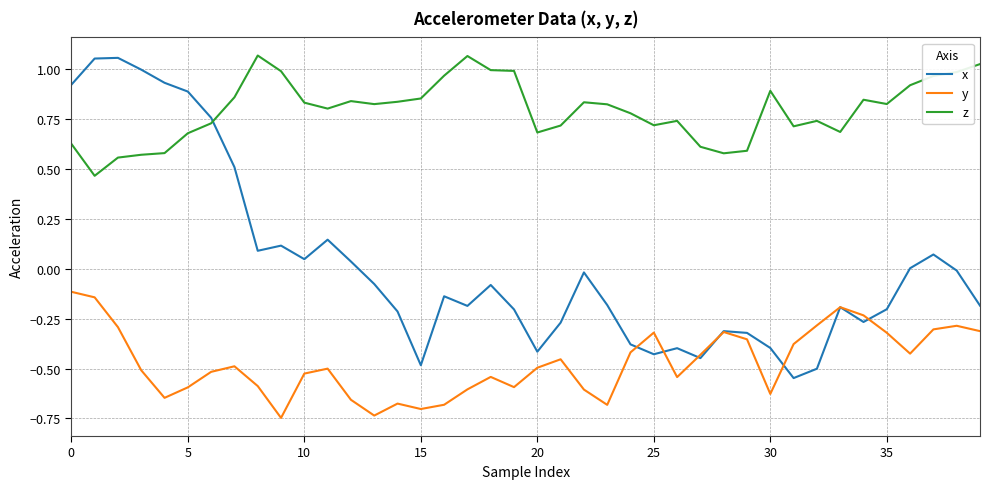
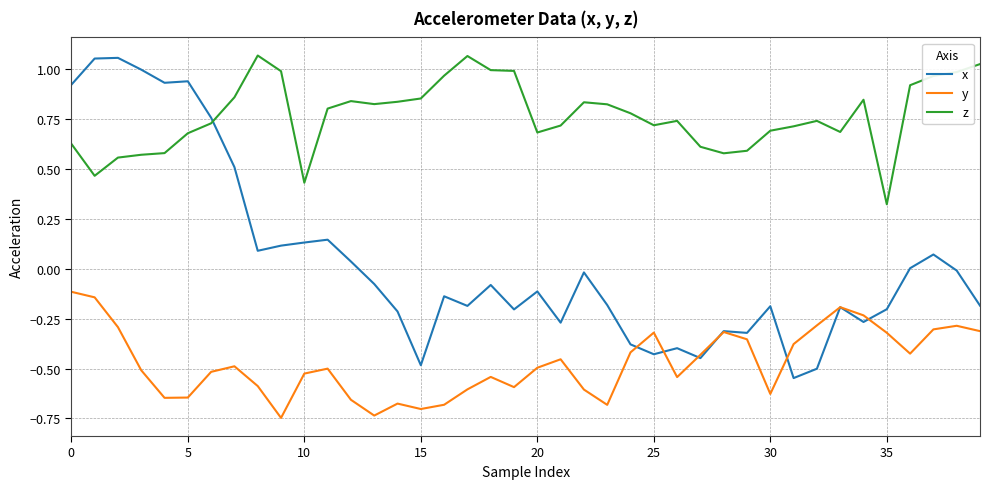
  {
    "x": {
      "0": 0.92,
-     "5": 0.89,
-     "10": 0.05,
+     "5": 0.94,
+     "10": 0.13,
      "15": -0.48,
-     "20": -0.42,
+     "20": -0.11,
      "25": -0.43,
-     "30": -0.40,
+     "30": -0.19,
      "35": -0.20
    },
    "y": {
      "0": -0.11,
-     "5": -0.59,
+     "5": -0.65,
      "10": -0.52,
      "15": -0.70,
      "20": -0.50,
      "25": -0.32,
      "30": -0.63,
      "35": -0.32
    },
    "z": {
      "0": 0.63,
      "5": 0.68,
-     "10": 0.83,
+     "10": 0.43,
      "15": 0.85,
      "20": 0.68,
      "25": 0.72,
-     "30": 0.89,
-     "35": 0.83
+     "30": 0.69,
+     "35": 0.32
    }
  }
